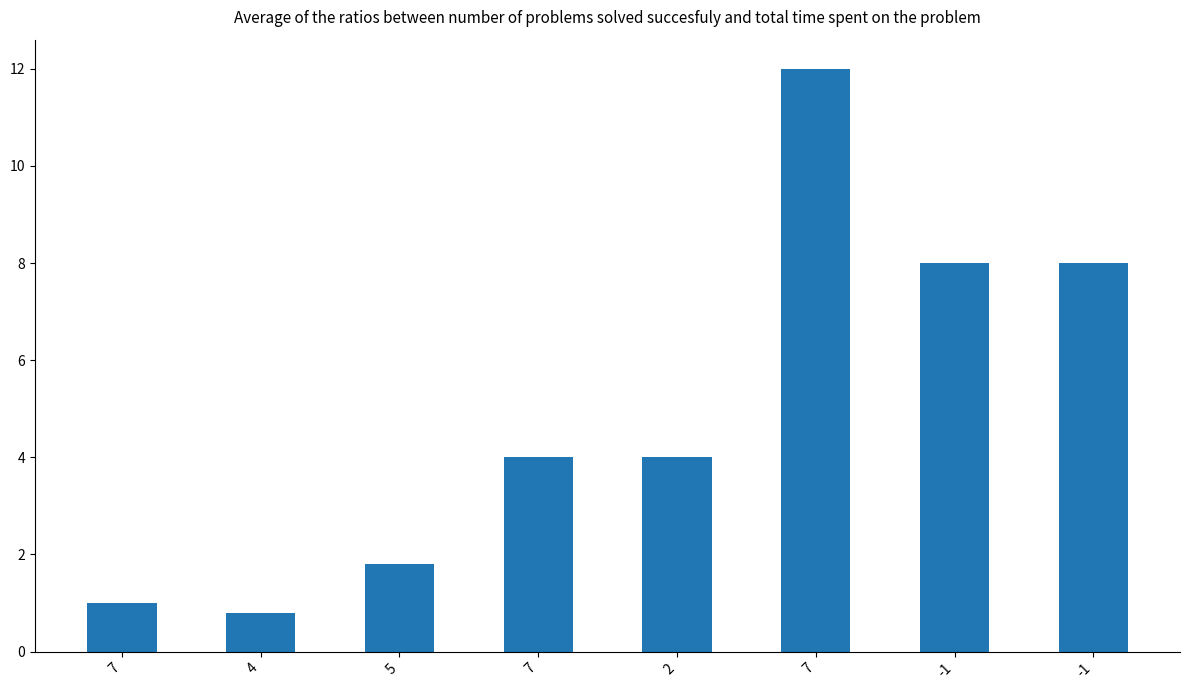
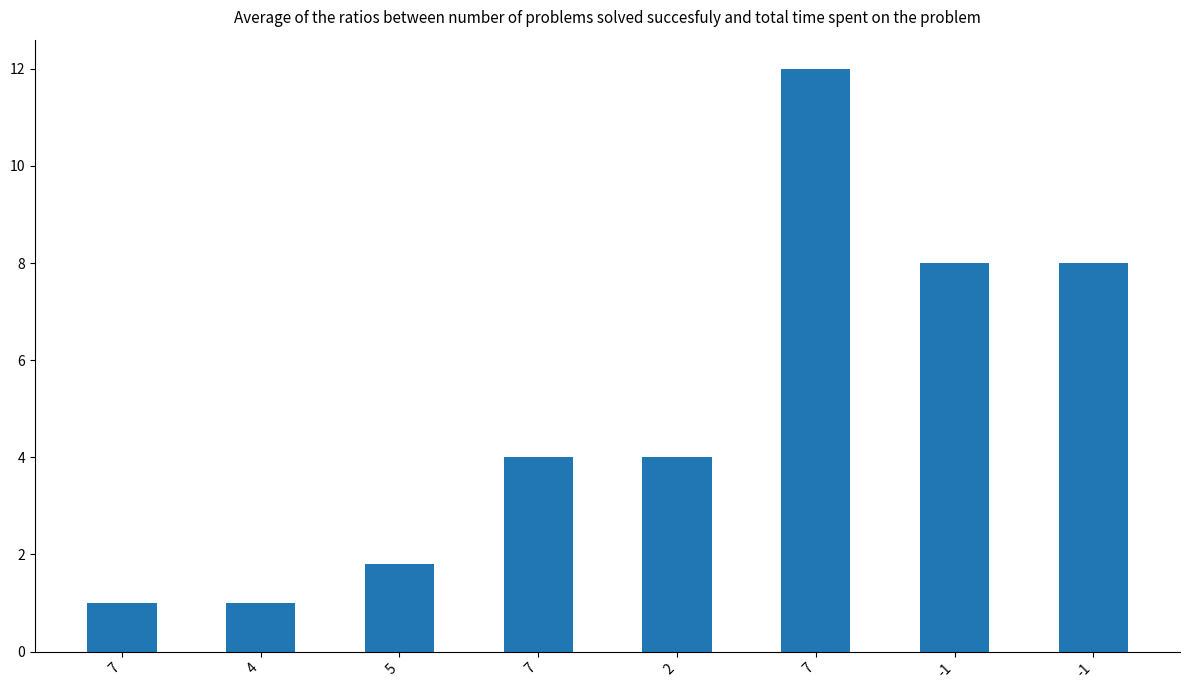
  {
-   "4": 0.8,
+   "4": 1.0,
    "5": 1.8,
    "2": 4.0
  }
